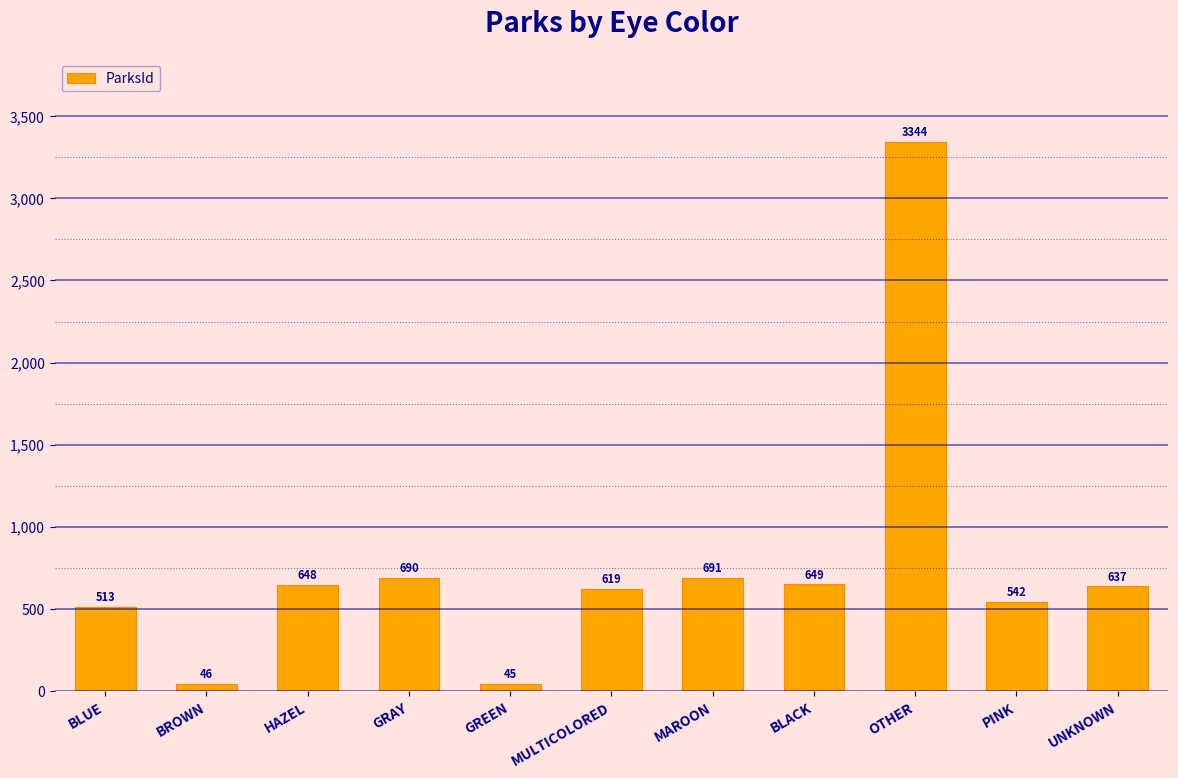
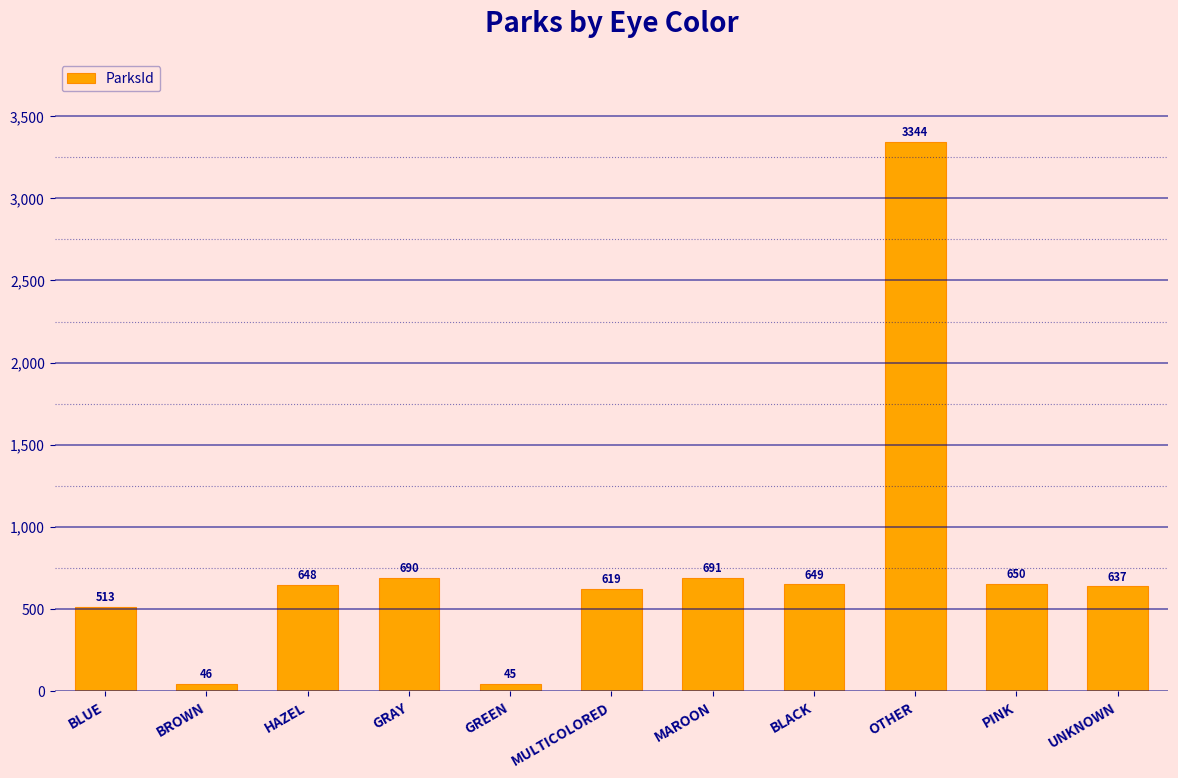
  {
    "BLUE": 513,
    "BROWN": 46,
    "HAZEL": 648,
    "GRAY": 690,
    "GREEN": 45,
    "MULTICOLORED": 619,
    "MAROON": 691,
    "BLACK": 649,
    "OTHER": 3344,
-   "PINK": 542,
+   "PINK": 650,
    "UNKNOWN": 637
  }
